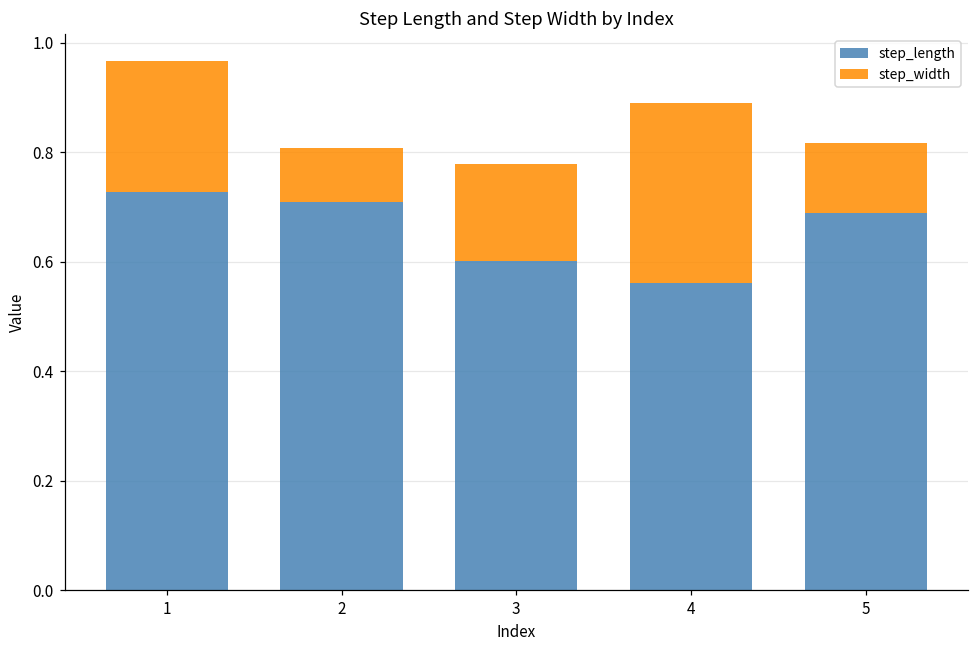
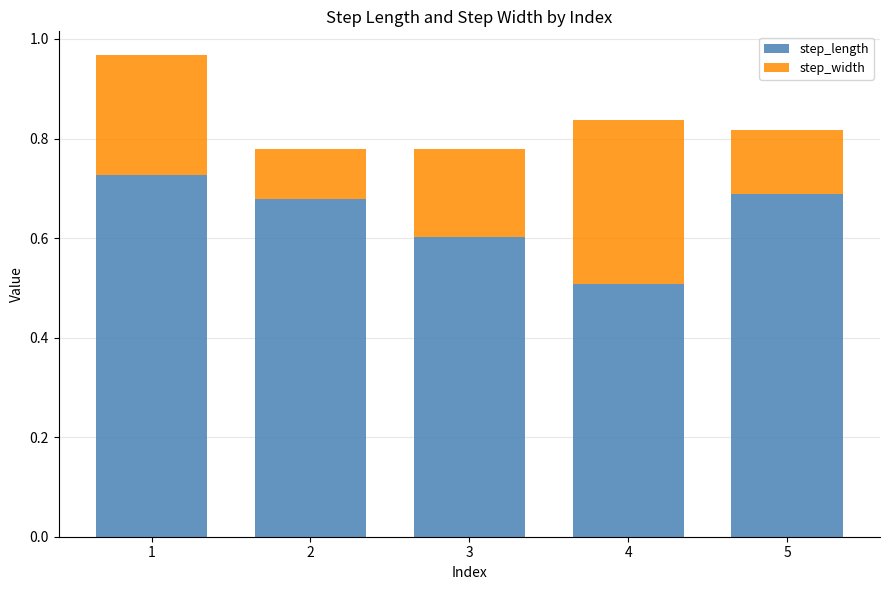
  {
    "step_length": {
      "1": 0.73,
-     "2": 0.71,
+     "2": 0.68,
      "3": 0.60,
-     "4": 0.56,
+     "4": 0.51,
      "5": 0.69
    },
    "step_width": {
      "1": 0.24,
      "2": 0.10,
      "3": 0.18,
      "4": 0.33,
      "5": 0.13
    }
  }
